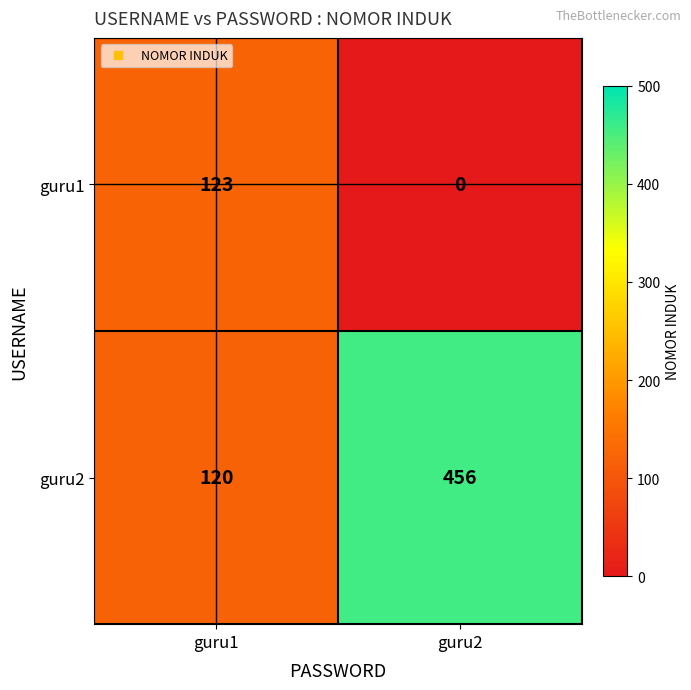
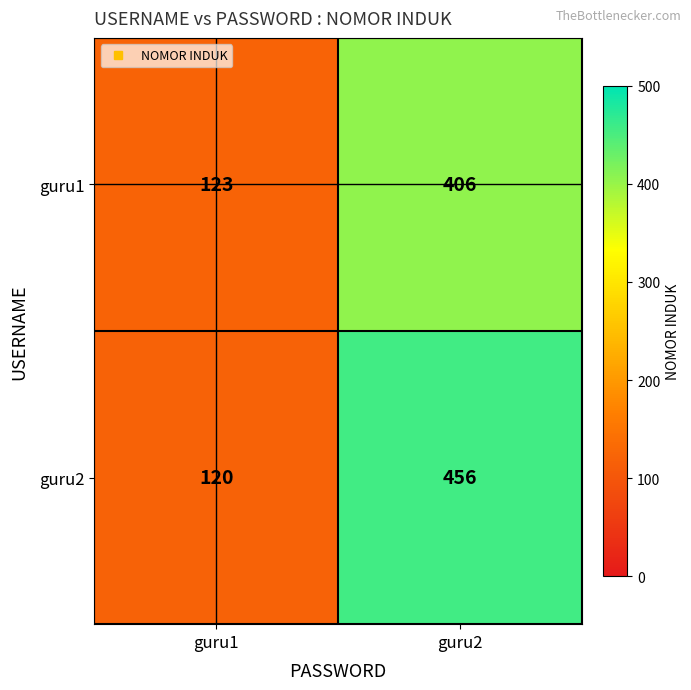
  {
    "guru1": {
      "guru1": 123,
-     "guru2": 0
+     "guru2": 406
    },
    "guru2": {
      "guru1": 120,
      "guru2": 456
    }
  }
